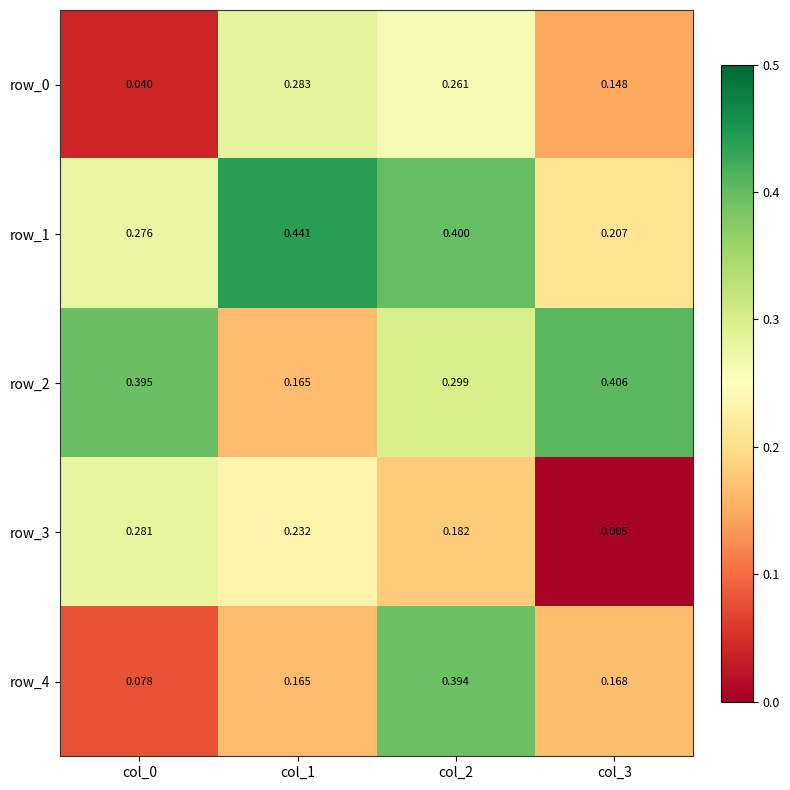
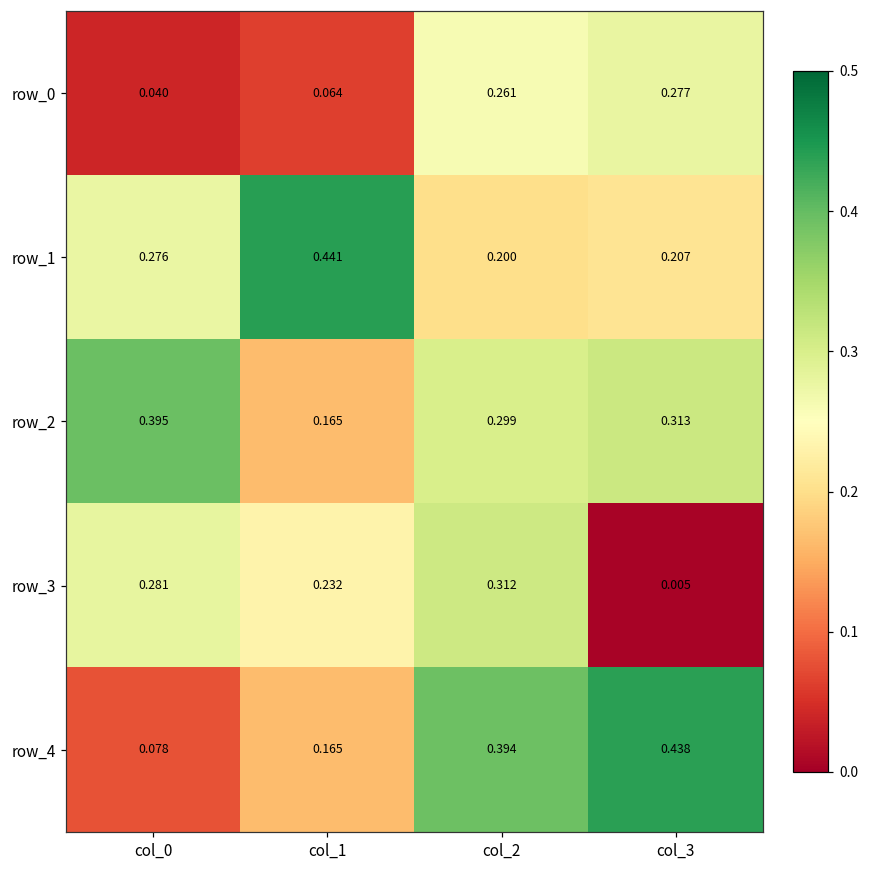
  {
    "row_0": {
      "col_0": 0.040,
-     "col_1": 0.283,
+     "col_1": 0.064,
      "col_2": 0.261,
-     "col_3": 0.148
+     "col_3": 0.277
    },
    "row_1": {
      "col_0": 0.276,
      "col_1": 0.441,
-     "col_2": 0.400,
+     "col_2": 0.200,
      "col_3": 0.207
    },
    "row_2": {
      "col_0": 0.395,
      "col_1": 0.165,
      "col_2": 0.299,
-     "col_3": 0.406
+     "col_3": 0.313
    },
    "row_3": {
      "col_0": 0.281,
      "col_1": 0.232,
-     "col_2": 0.182,
+     "col_2": 0.312,
      "col_3": 0.005
    },
    "row_4": {
      "col_0": 0.078,
      "col_1": 0.165,
      "col_2": 0.394,
-     "col_3": 0.168
+     "col_3": 0.438
    }
  }
